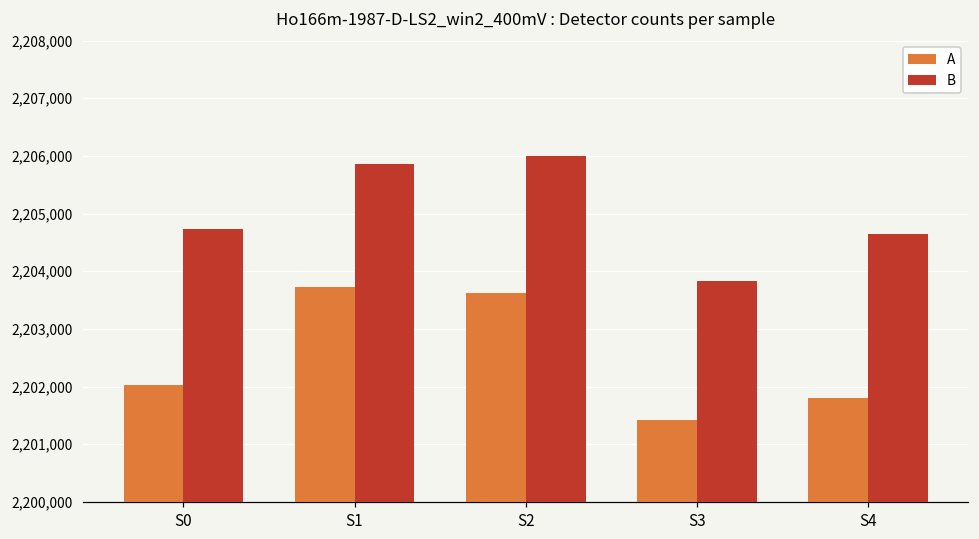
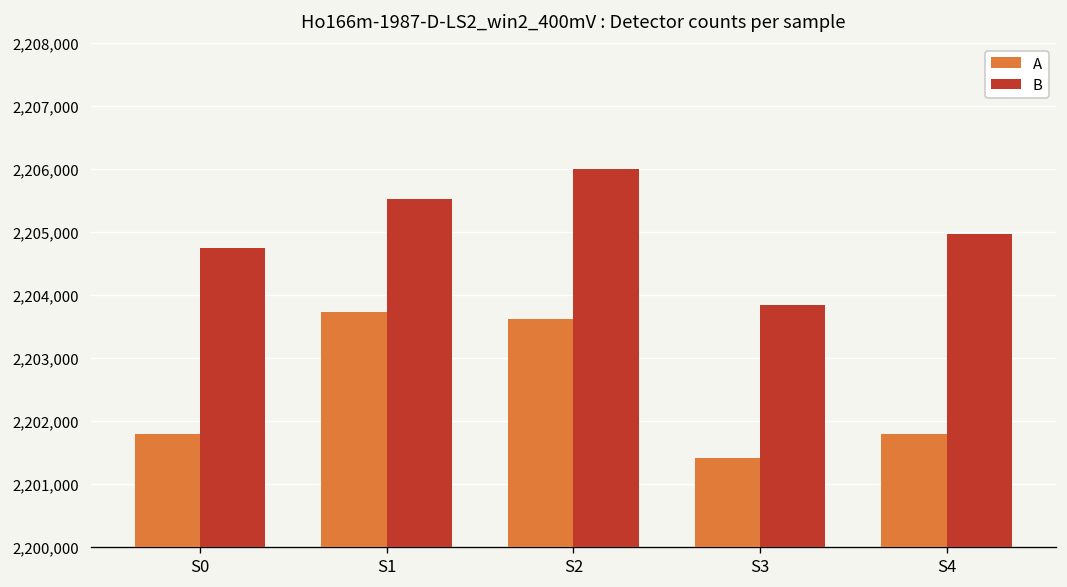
  {
    "A": {
-     "S0": "2,202,000",
+     "S0": "2,201,800",
      "S1": "2,203,700",
      "S2": "2,203,600",
      "S3": "2,201,400",
      "S4": "2,201,800"
    },
    "B": {
      "S0": "2,204,700",
-     "S1": "2,205,900",
+     "S1": "2,205,500",
      "S2": "2,206,000",
      "S3": "2,203,800",
-     "S4": "2,204,600"
+     "S4": "2,205,000"
    }
  }
